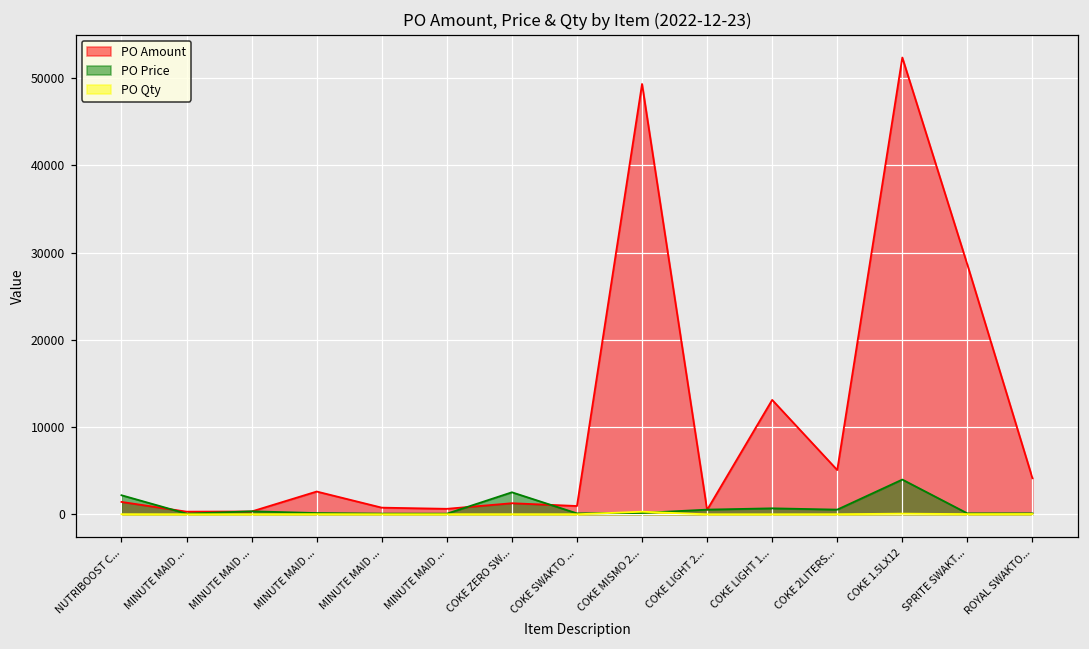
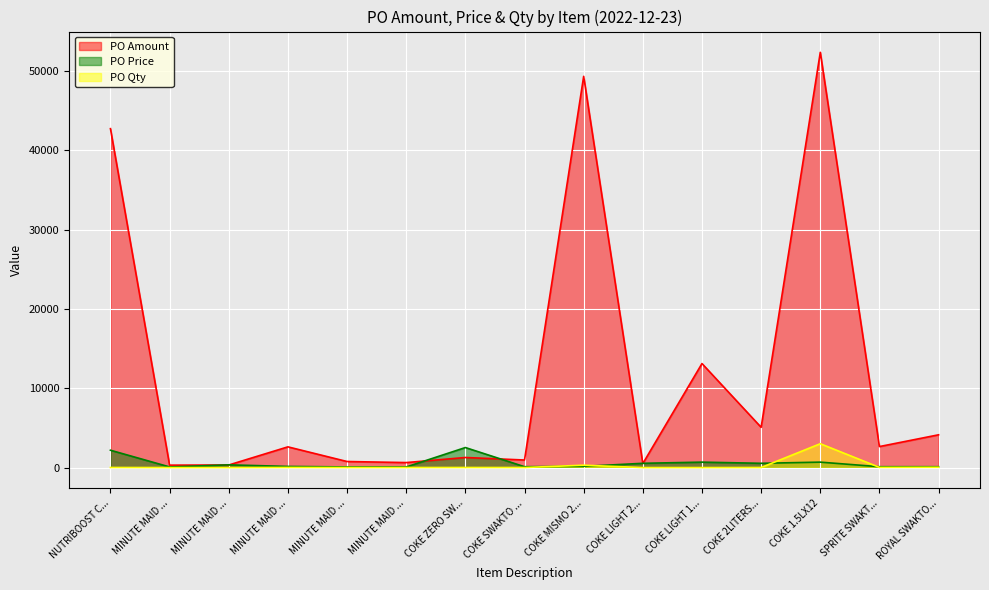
  {
    "PO Amount": {
-     "NUTRIBOOST C...": 1000,
+     "NUTRIBOOST C...": 43000,
      "COKE ZERO SW...": 1000,
      "COKE SWAKTO ...": 1000,
      "COKE MISMO 2...": 49000,
      "COKE LIGHT 1...": 13000,
      "COKE 2LITERS...": 5000,
      "COKE 1.5LX12": 52000,
-     "SPRITE SWAKT...": 29000,
+     "SPRITE SWAKT...": 3000,
      "ROYAL SWAKTO...": 4000
    },
    "PO Price": {
      "NUTRIBOOST C...": 2000,
      "COKE ZERO SW...": 3000,
      "COKE LIGHT 1...": 1000,
      "COKE 2LITERS...": 1000,
-     "COKE 1.5LX12": 4000
+     "COKE 1.5LX12": 1000
    },
    "PO Qty": {
      "NUTRIBOOST C...": 0,
      "COKE ZERO SW...": 0,
      "COKE LIGHT 2...": 0,
      "COKE LIGHT 1...": 0,
      "COKE 2LITERS...": 0,
-     "COKE 1.5LX12": 0
+     "COKE 1.5LX12": 3000
    }
  }
